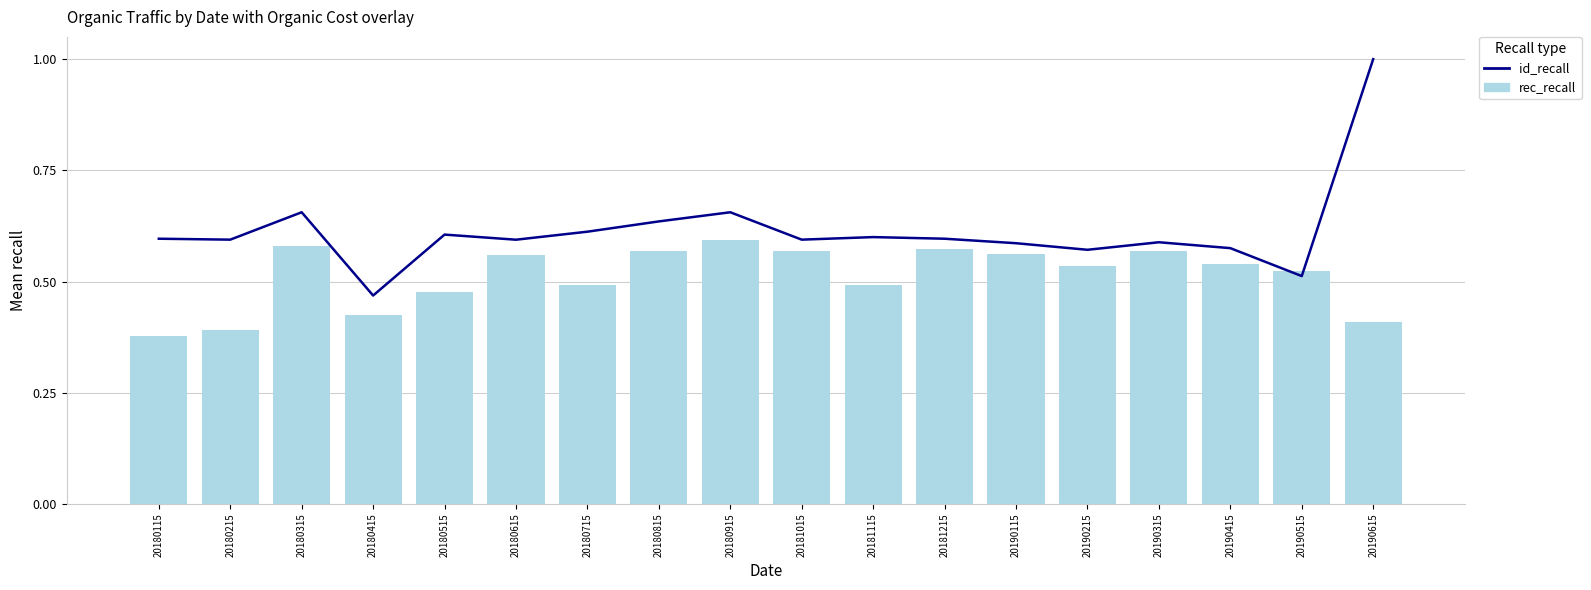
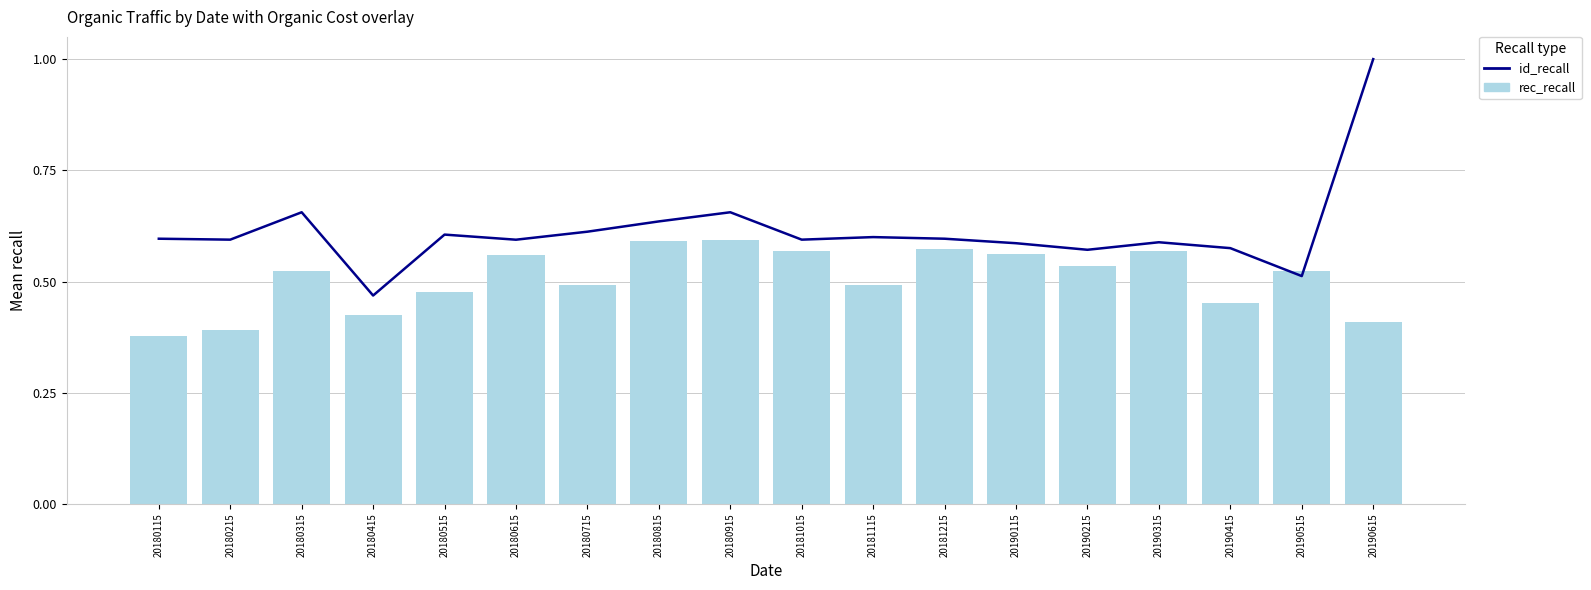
  {
    "id_recall": {
      "20180115": 0.60,
      "20180215": 0.59,
      "20180315": 0.66,
      "20180415": 0.47,
      "20180515": 0.61,
      "20180615": 0.59,
      "20180715": 0.61,
      "20180815": 0.64,
      "20180915": 0.66,
      "20181015": 0.59,
      "20181115": 0.60,
      "20181215": 0.60,
      "20190115": 0.59,
      "20190215": 0.57,
      "20190315": 0.59,
      "20190415": 0.58,
      "20190515": 0.51,
      "20190615": 1.00
    },
    "rec_recall": {
      "20180115": 0.38,
      "20180215": 0.39,
-     "20180315": 0.58,
+     "20180315": 0.52,
      "20180415": 0.42,
      "20180515": 0.48,
      "20180615": 0.56,
      "20180715": 0.49,
-     "20180815": 0.57,
+     "20180815": 0.59,
      "20180915": 0.59,
      "20181015": 0.57,
      "20181115": 0.49,
      "20181215": 0.57,
      "20190115": 0.56,
      "20190215": 0.54,
      "20190315": 0.57,
-     "20190415": 0.54,
+     "20190415": 0.45,
      "20190515": 0.52,
      "20190615": 0.41
    }
  }
